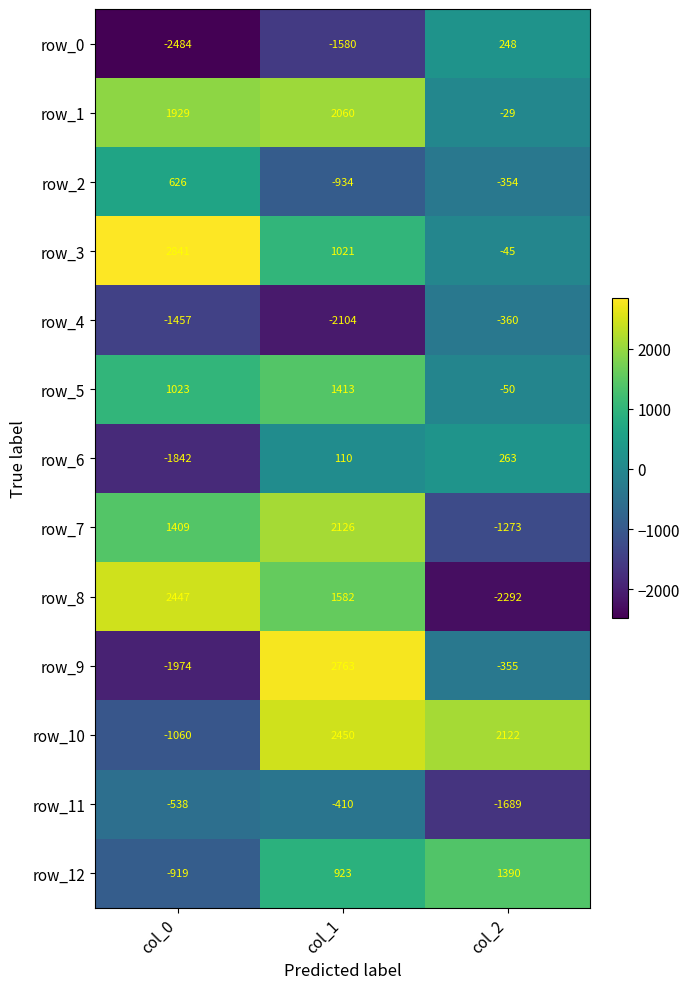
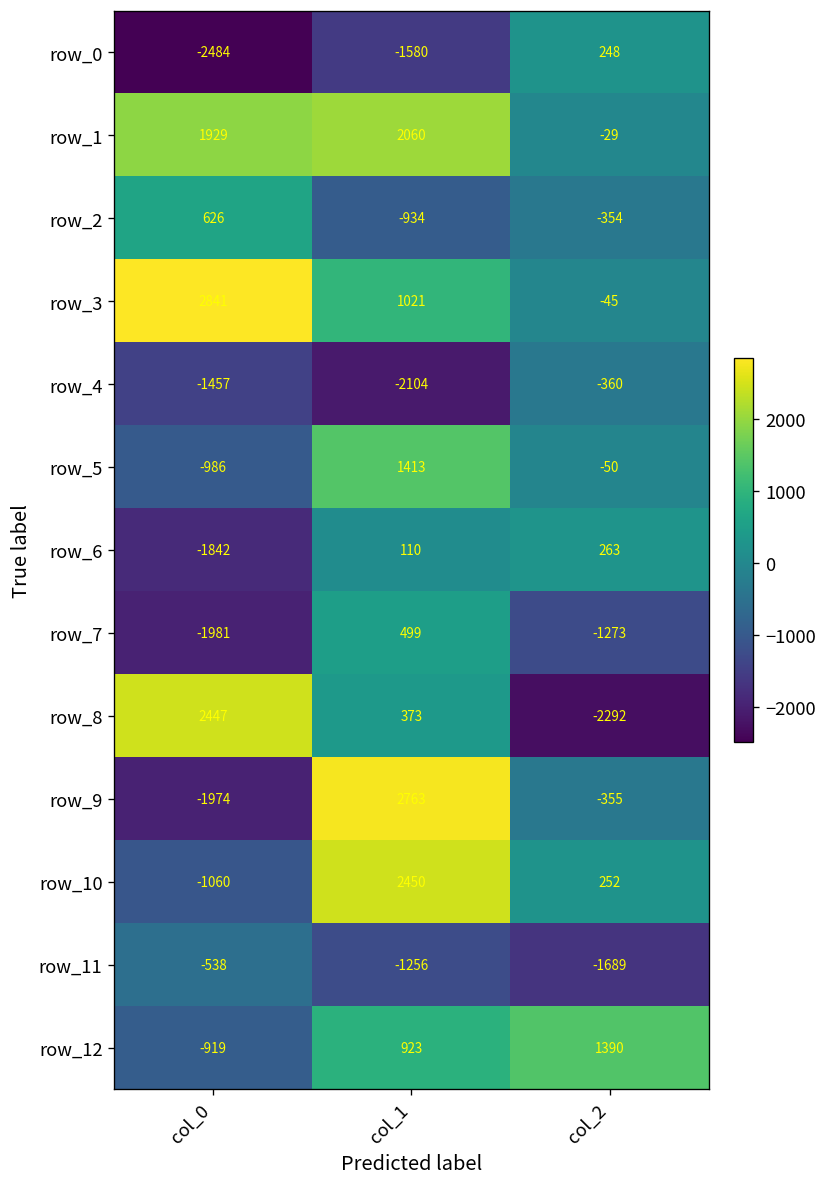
  {
    "row_0": {
      "col_0": -2484,
      "col_1": -1580,
      "col_2": 248
    },
    "row_1": {
      "col_0": 1929,
      "col_1": 2060,
      "col_2": -29
    },
    "row_2": {
      "col_0": 626,
      "col_1": -934,
      "col_2": -354
    },
    "row_3": {
      "col_1": 1021,
      "col_2": -45
    },
    "row_4": {
      "col_0": -1457,
      "col_1": -2104,
      "col_2": -360
    },
    "row_5": {
-     "col_0": 1023,
+     "col_0": -986,
      "col_1": 1413,
      "col_2": -50
    },
    "row_6": {
      "col_0": -1842,
      "col_1": 110,
      "col_2": 263
    },
    "row_7": {
-     "col_0": 1409,
-     "col_1": 2126,
+     "col_0": -1981,
+     "col_1": 499,
      "col_2": -1273
    },
    "row_8": {
      "col_0": 2447,
-     "col_1": 1582,
+     "col_1": 373,
      "col_2": -2292
    },
    "row_9": {
      "col_0": -1974,
      "col_2": -355
    },
    "row_10": {
      "col_0": -1060,
      "col_1": 2450,
-     "col_2": 2122
+     "col_2": 252
    },
    "row_11": {
      "col_0": -538,
-     "col_1": -410,
+     "col_1": -1256,
      "col_2": -1689
    },
    "row_12": {
      "col_0": -919,
      "col_1": 923,
      "col_2": 1390
    }
  }
